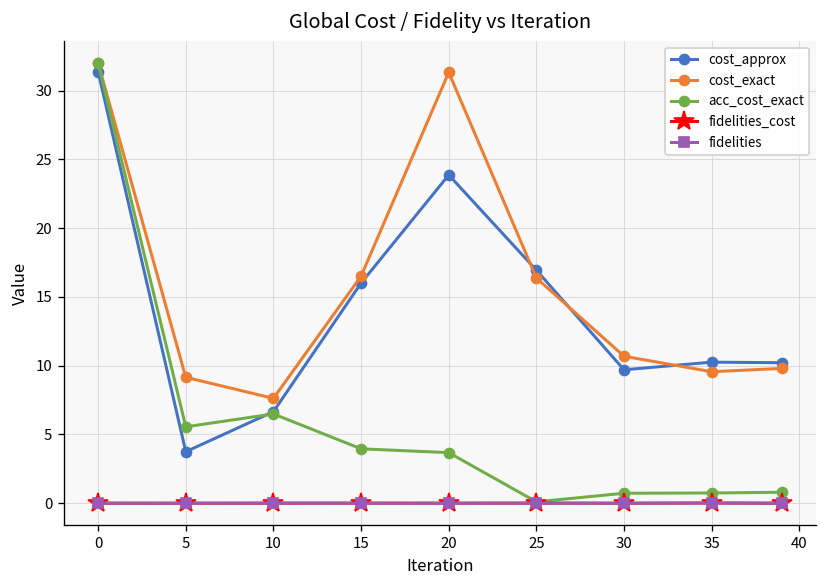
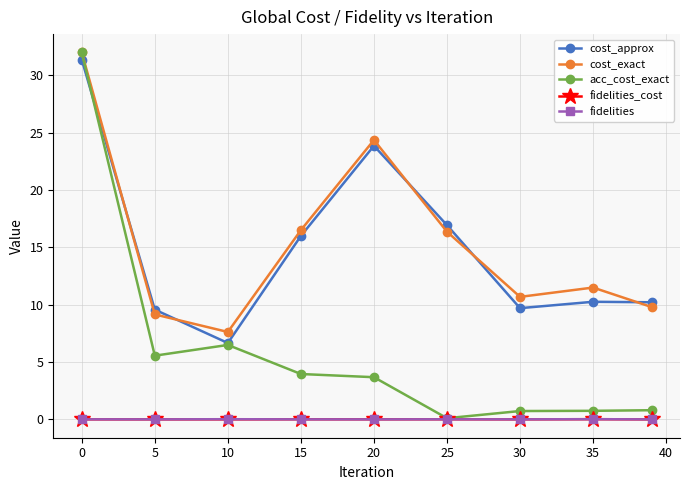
  {
    "cost_approx": {
      "0": 31.4,
-     "5": 3.7,
+     "5": 9.6,
      "15": 16.0,
      "20": 23.9,
      "25": 16.9,
      "30": 9.7,
      "35": 10.3
    },
    "cost_exact": {
      "5": 9.2,
      "10": 7.6,
      "15": 16.5,
-     "20": 31.3,
+     "20": 24.4,
      "25": 16.4,
      "30": 10.7,
-     "35": 9.6
+     "35": 11.5
    },
    "acc_cost_exact": {
      "5": 5.6,
      "15": 4.0,
      "20": 3.7,
      "30": 0.7,
      "35": 0.7
    },
    "fidelities": {
      "0": 0.0,
      "5": 0.0,
      "10": 0.0,
      "15": 0.0,
      "20": 0.0,
      "30": 0.0,
      "35": 0.0
    }
  }
